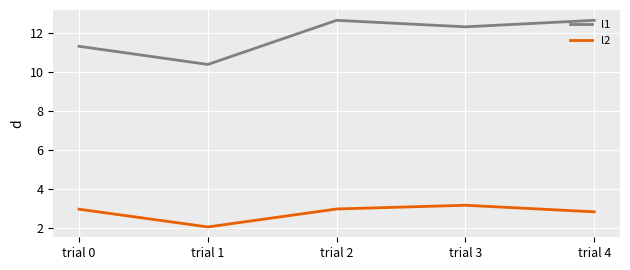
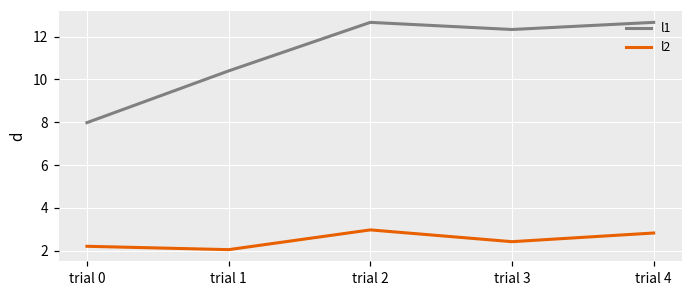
  {
    "l1": {
-     "trial 0": 11.3,
+     "trial 0": 8.0,
      "trial 1": 10.4,
      "trial 2": 12.7,
      "trial 3": 12.3,
      "trial 4": 12.7
    },
    "l2": {
-     "trial 0": 3.0,
+     "trial 0": 2.2,
      "trial 1": 2.1,
      "trial 2": 3.0,
-     "trial 3": 3.2,
+     "trial 3": 2.4,
      "trial 4": 2.8
    }
  }
